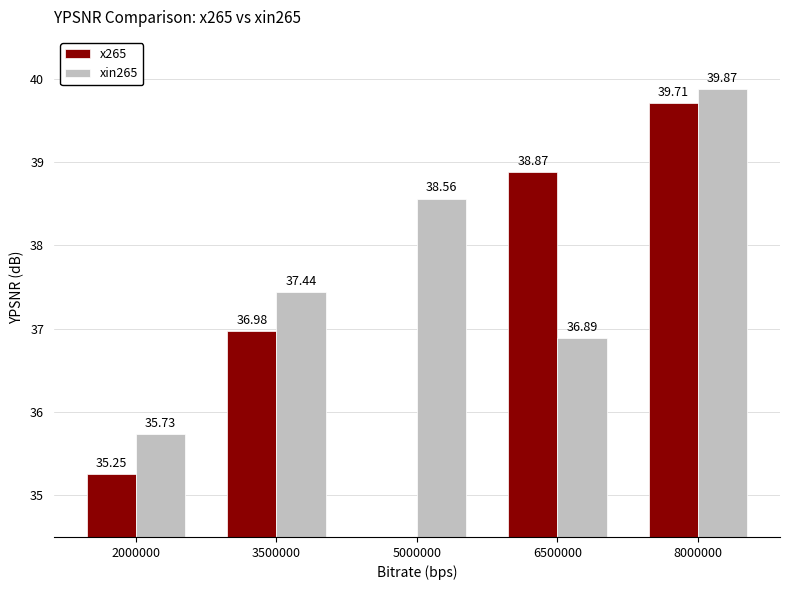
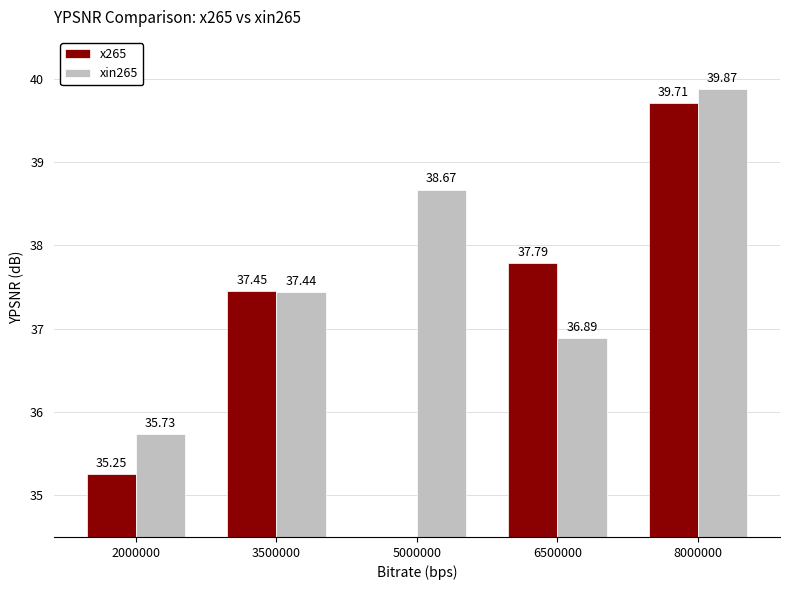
  {
    "x265": {
      "2000000": 35.25,
-     "3500000": 36.98,
-     "6500000": 38.87,
+     "3500000": 37.45,
+     "6500000": 37.79,
      "8000000": 39.71
    },
    "xin265": {
      "2000000": 35.73,
      "3500000": 37.44,
-     "5000000": 38.56,
+     "5000000": 38.67,
      "6500000": 36.89,
      "8000000": 39.87
    }
  }
